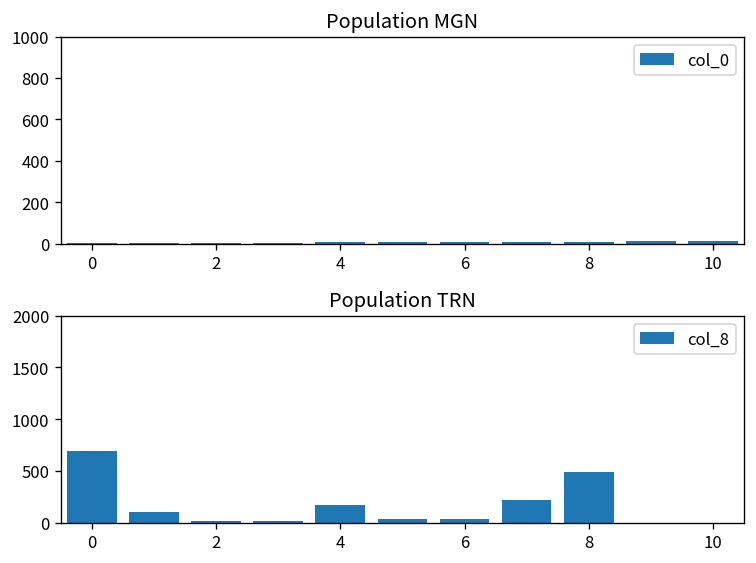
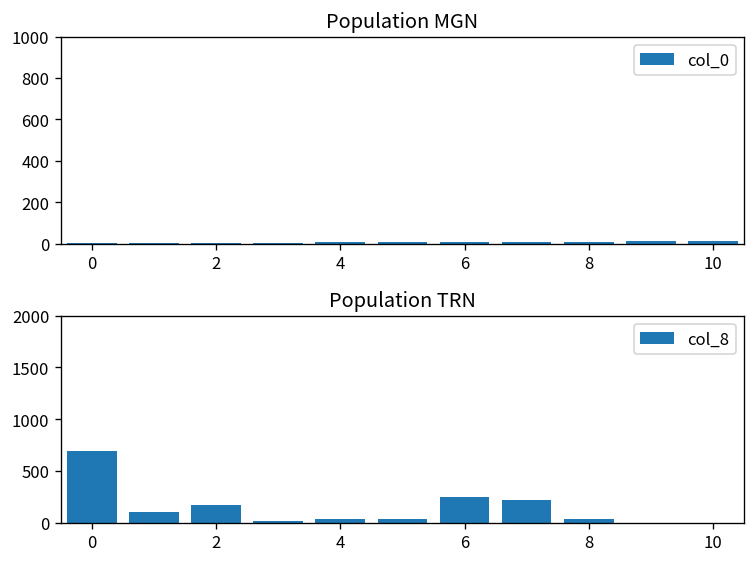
  {
    "Population TRN": {
      "0": 700,
-     "2": 0,
-     "4": 200,
-     "6": 0,
-     "8": 500,
+     "2": 200,
+     "4": 0,
+     "6": 200,
+     "8": 0,
      "10": 0
    }
  }
